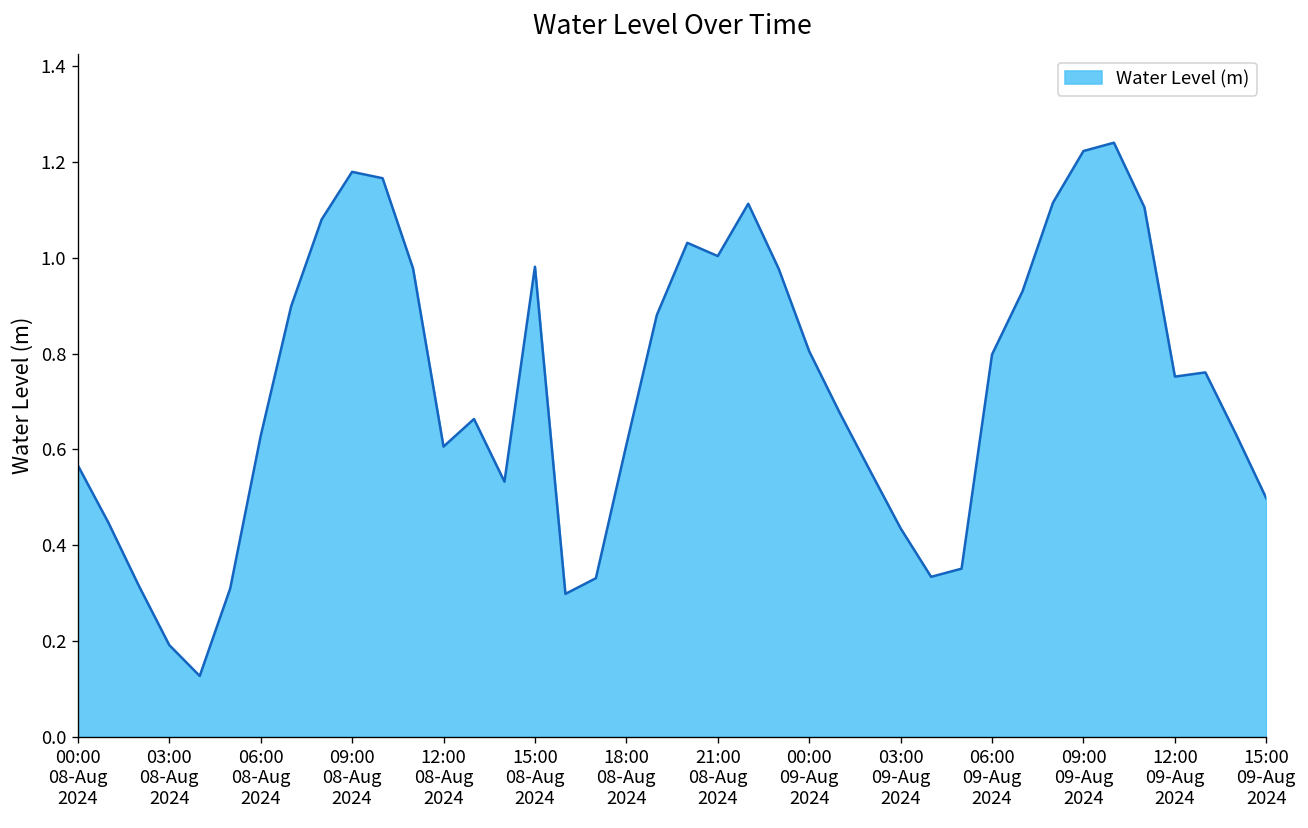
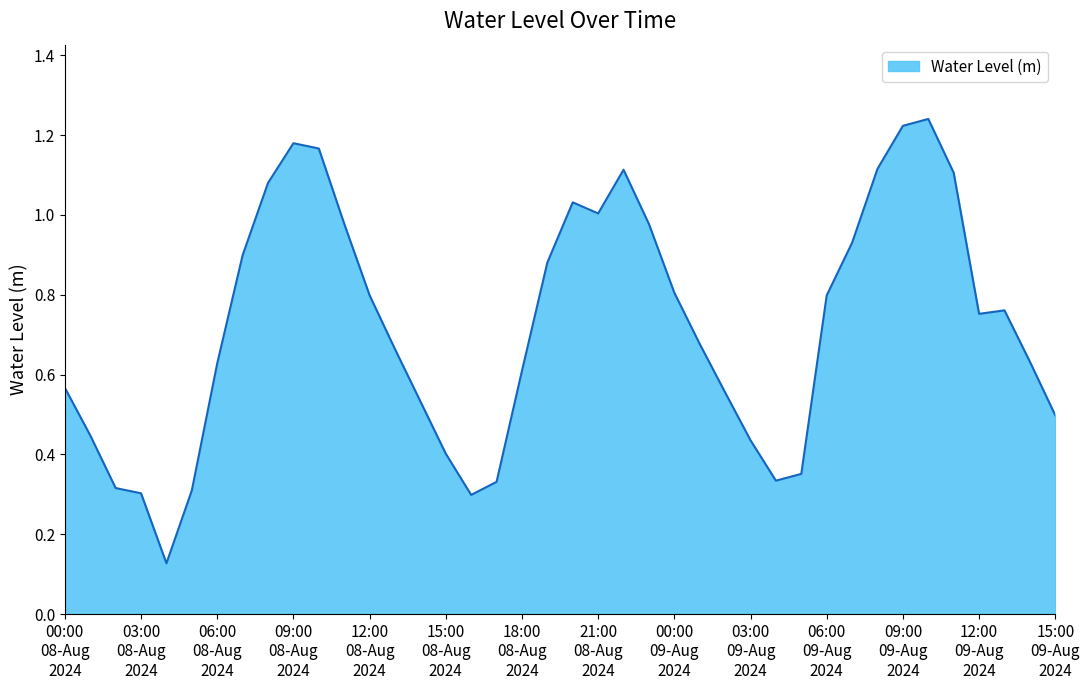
  {
    "00:00 08-Aug 2024": 0.57,
-   "03:00 08-Aug 2024": 0.19,
+   "03:00 08-Aug 2024": 0.30,
    "06:00 08-Aug 2024": 0.63,
    "09:00 08-Aug 2024": 1.18,
-   "12:00 08-Aug 2024": 0.61,
-   "15:00 08-Aug 2024": 0.98,
+   "12:00 08-Aug 2024": 0.80,
+   "15:00 08-Aug 2024": 0.40,
    "18:00 08-Aug 2024": 0.61,
    "21:00 08-Aug 2024": 1.00,
    "00:00 09-Aug 2024": 0.80,
    "03:00 09-Aug 2024": 0.44,
    "06:00 09-Aug 2024": 0.80,
    "09:00 09-Aug 2024": 1.22,
    "12:00 09-Aug 2024": 0.75,
    "15:00 09-Aug 2024": 0.50
  }
